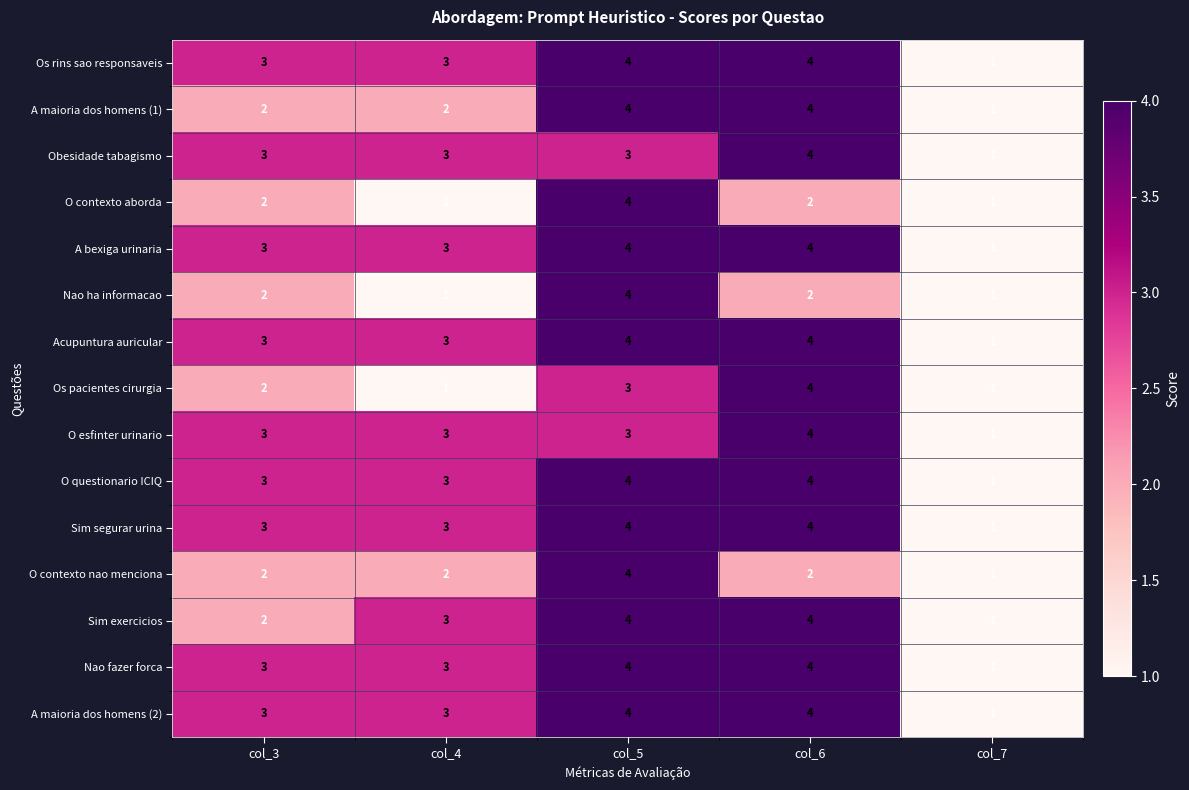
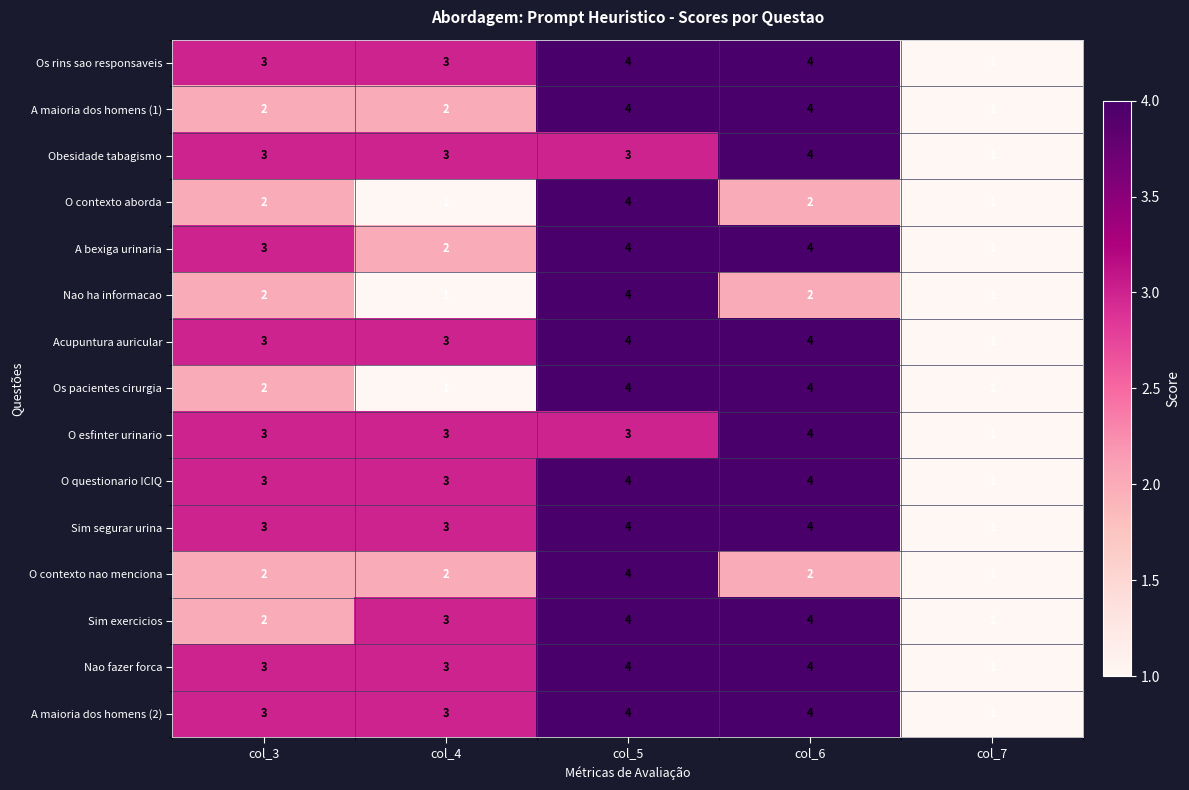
  {
    "Os rins sao responsaveis": {
      "col_3": 3,
      "col_4": 3,
      "col_5": 4,
      "col_6": 4
    },
    "A maioria dos homens (1)": {
      "col_3": 2,
      "col_4": 2,
      "col_5": 4,
      "col_6": 4
    },
    "Obesidade tabagismo": {
      "col_3": 3,
      "col_4": 3,
      "col_5": 3,
      "col_6": 4
    },
    "O contexto aborda": {
      "col_3": 2,
      "col_5": 4,
      "col_6": 2
    },
    "A bexiga urinaria": {
      "col_3": 3,
-     "col_4": 3,
+     "col_4": 2,
      "col_5": 4,
      "col_6": 4
    },
    "Nao ha informacao": {
      "col_3": 2,
      "col_5": 4,
      "col_6": 2
    },
    "Acupuntura auricular": {
      "col_3": 3,
      "col_4": 3,
      "col_5": 4,
      "col_6": 4
    },
    "Os pacientes cirurgia": {
      "col_3": 2,
-     "col_5": 3,
+     "col_5": 4,
      "col_6": 4
    },
    "O esfinter urinario": {
      "col_3": 3,
      "col_4": 3,
      "col_5": 3,
      "col_6": 4
    },
    "O questionario ICIQ": {
      "col_3": 3,
      "col_4": 3,
      "col_5": 4,
      "col_6": 4
    },
    "Sim segurar urina": {
      "col_3": 3,
      "col_4": 3,
      "col_5": 4,
      "col_6": 4
    },
    "O contexto nao menciona": {
      "col_3": 2,
      "col_4": 2,
      "col_5": 4,
      "col_6": 2
    },
    "Sim exercicios": {
      "col_3": 2,
      "col_4": 3,
      "col_5": 4,
      "col_6": 4
    },
    "Nao fazer forca": {
      "col_3": 3,
      "col_4": 3,
      "col_5": 4,
      "col_6": 4
    },
    "A maioria dos homens (2)": {
      "col_3": 3,
      "col_4": 3,
      "col_5": 4,
      "col_6": 4
    }
  }
